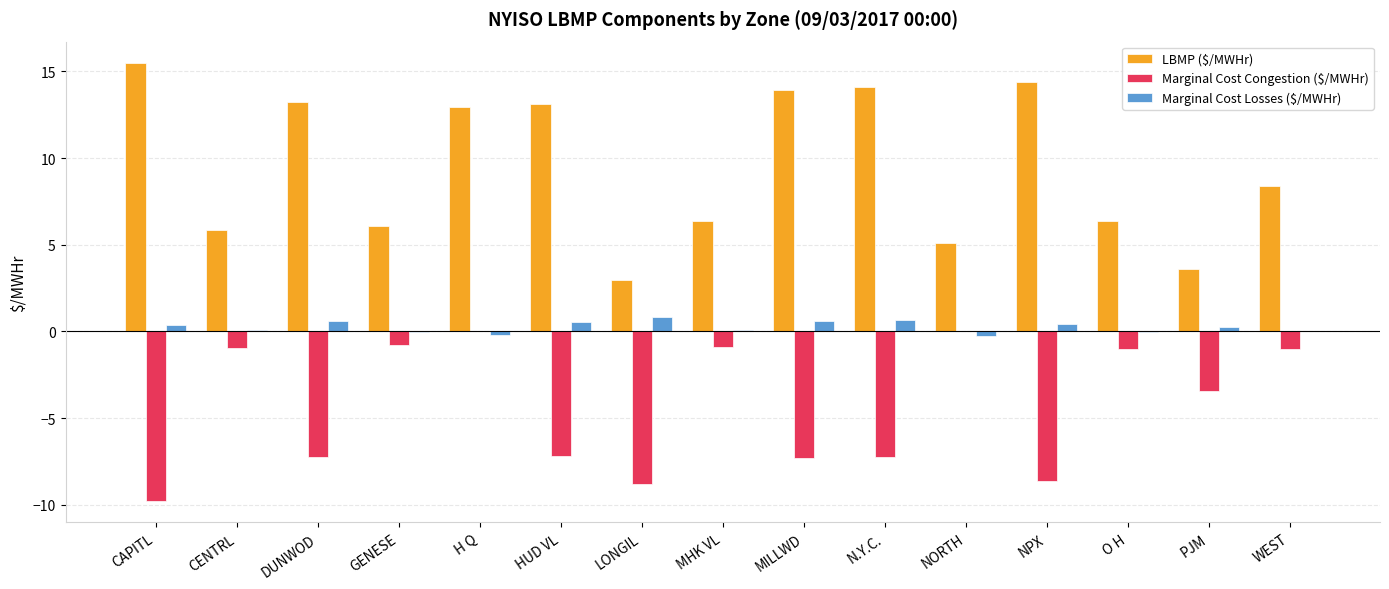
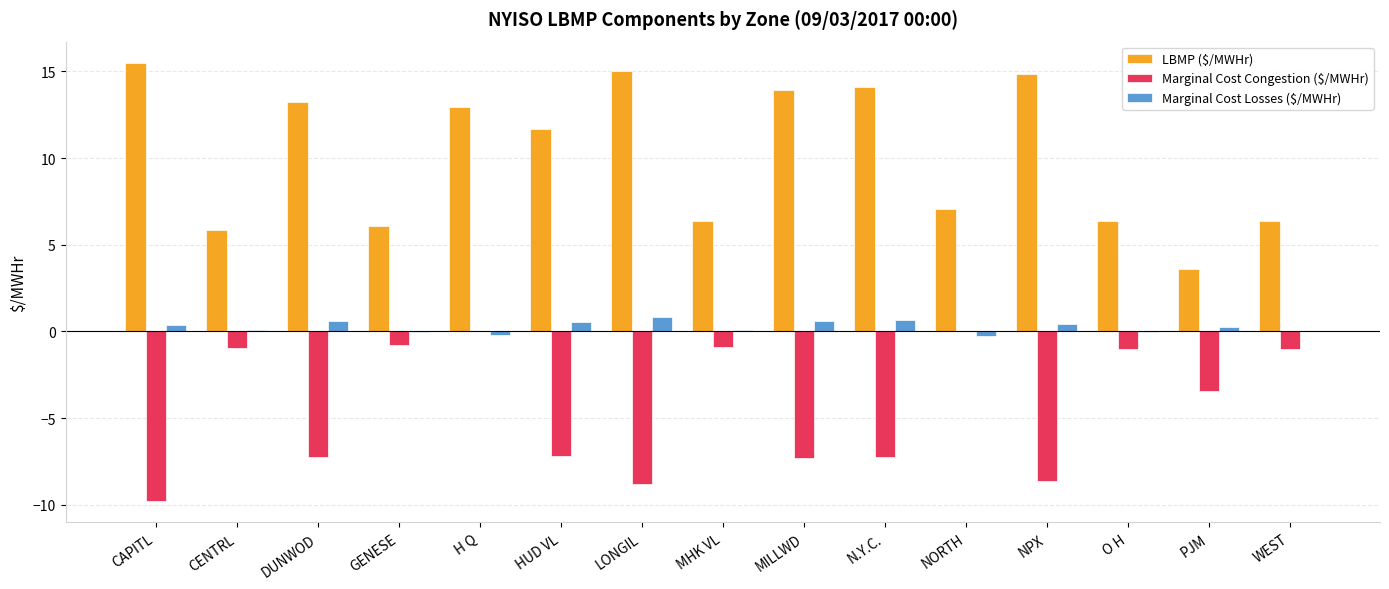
  {
    "LBMP ($/MWHr)": {
      "CAPITL": 15.5,
      "CENTRL": 5.8,
      "DUNWOD": 13.2,
      "GENESE": 6.1,
      "H Q": 13.0,
-     "HUD VL": 13.1,
-     "LONGIL": 3.0,
+     "HUD VL": 11.7,
+     "LONGIL": 15.0,
      "MHK VL": 6.4,
      "MILLWD": 13.9,
      "N.Y.C.": 14.1,
-     "NORTH": 5.1,
-     "NPX": 14.4,
+     "NORTH": 7.1,
+     "NPX": 14.9,
      "O H": 6.4,
      "PJM": 3.6,
-     "WEST": 8.4
+     "WEST": 6.4
    },
    "Marginal Cost Congestion ($/MWHr)": {
      "CAPITL": -9.8,
      "CENTRL": -0.9,
      "DUNWOD": -7.3,
      "GENESE": -0.8,
      "H Q": 0.0,
      "HUD VL": -7.2,
      "LONGIL": -8.8,
      "MHK VL": -0.9,
      "MILLWD": -7.3,
      "N.Y.C.": -7.3,
      "NORTH": 0.0,
      "NPX": -8.6,
      "O H": -1.0,
      "PJM": -3.4,
      "WEST": -1.0
    },
    "Marginal Cost Losses ($/MWHr)": {
      "CAPITL": 0.4,
      "DUNWOD": 0.6,
      "H Q": -0.2,
      "HUD VL": 0.6,
      "LONGIL": 0.8,
      "MILLWD": 0.6,
      "N.Y.C.": 0.7,
      "NORTH": -0.3,
      "NPX": 0.4,
      "PJM": 0.2
    }
  }
